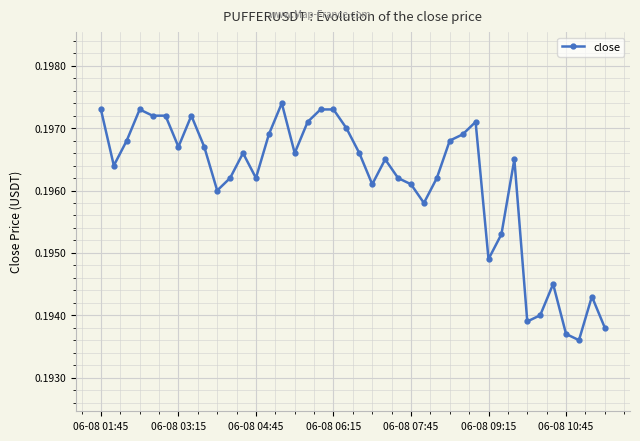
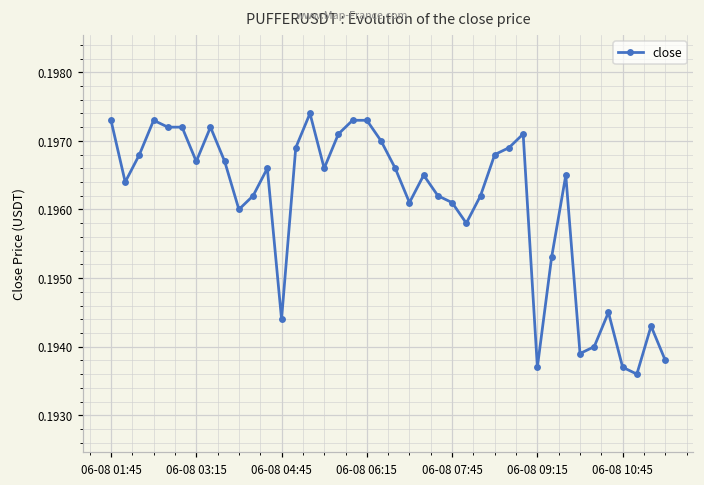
  {
    "06-08 01:45": 0.1973,
    "06-08 03:15": 0.1967,
-   "06-08 04:45": 0.1962,
+   "06-08 04:45": 0.1944,
    "06-08 06:15": 0.1973,
    "06-08 07:45": 0.1961,
-   "06-08 09:15": 0.1949,
+   "06-08 09:15": 0.1937,
    "06-08 10:45": 0.1937
  }
